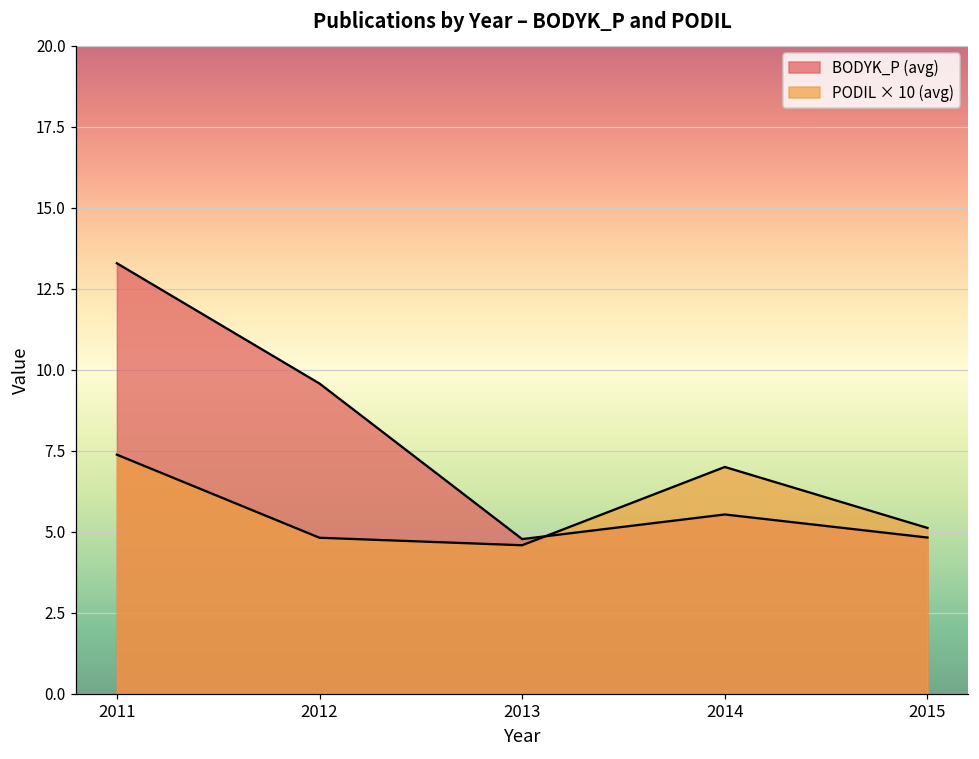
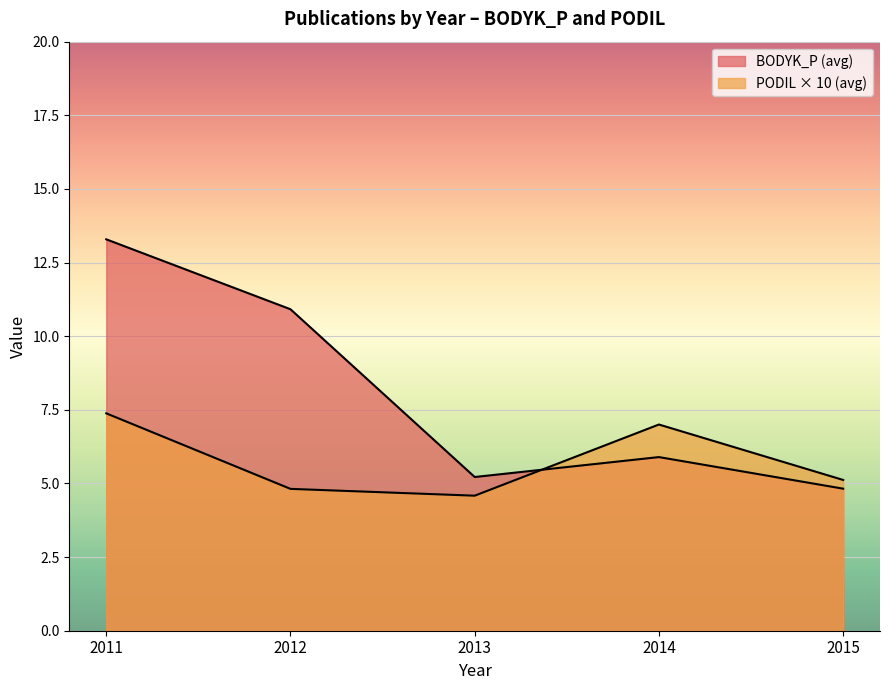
  {
    "BODYK_P (avg)": {
      "2011": 13.3,
-     "2012": 9.6,
-     "2013": 4.8,
-     "2014": 5.5,
+     "2012": 10.9,
+     "2013": 5.2,
+     "2014": 5.9,
      "2015": 4.8
    },
    "PODIL × 10 (avg)": {
      "2011": 7.4,
      "2012": 4.8,
      "2013": 4.6,
      "2014": 7.0,
      "2015": 5.1
    }
  }
